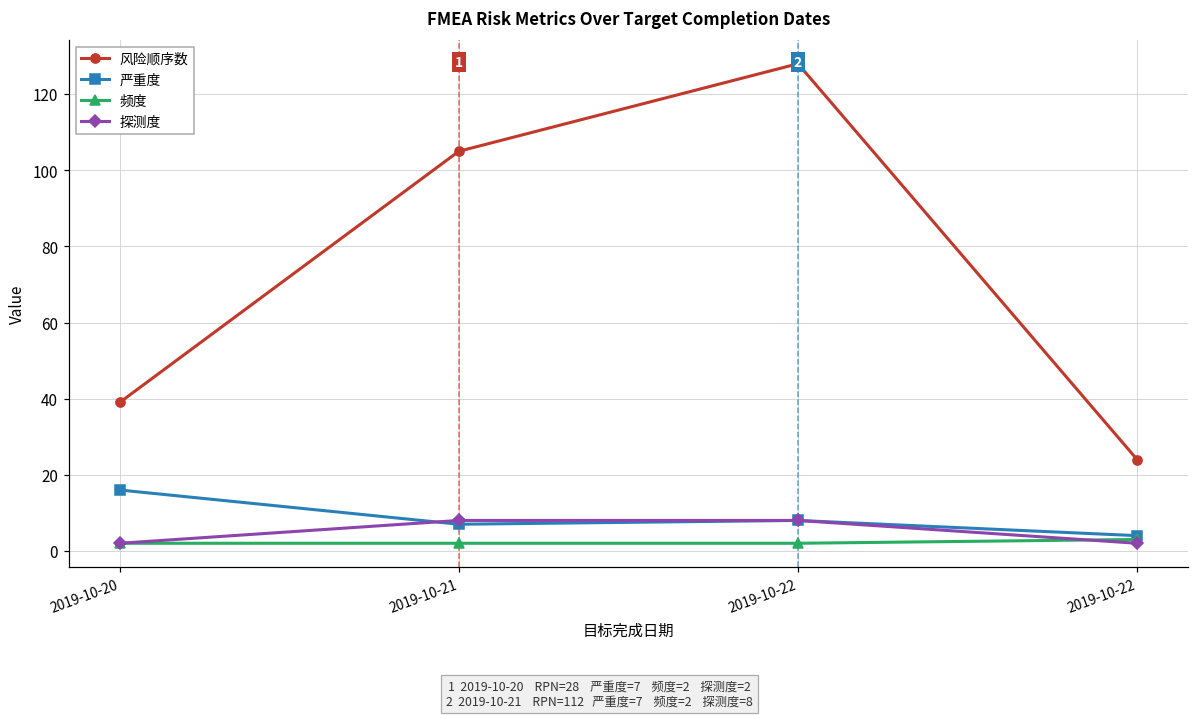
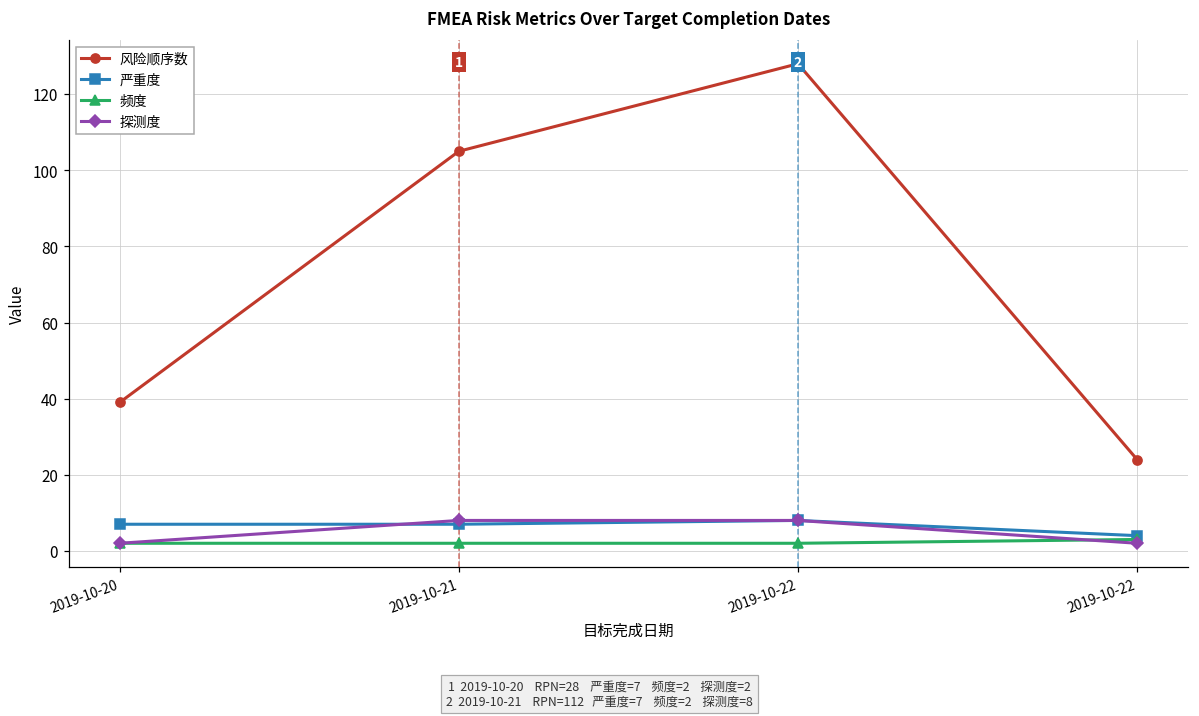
  {
    "风险顺序数": {
      "2019-10-20": 39,
      "2019-10-21": 105
    },
    "严重度": {
-     "2019-10-20": 16,
+     "2019-10-20": 7,
      "2019-10-21": 7
    },
    "频度": {
      "2019-10-21": 2
    },
    "探测度": {
      "2019-10-21": 8
    }
  }
